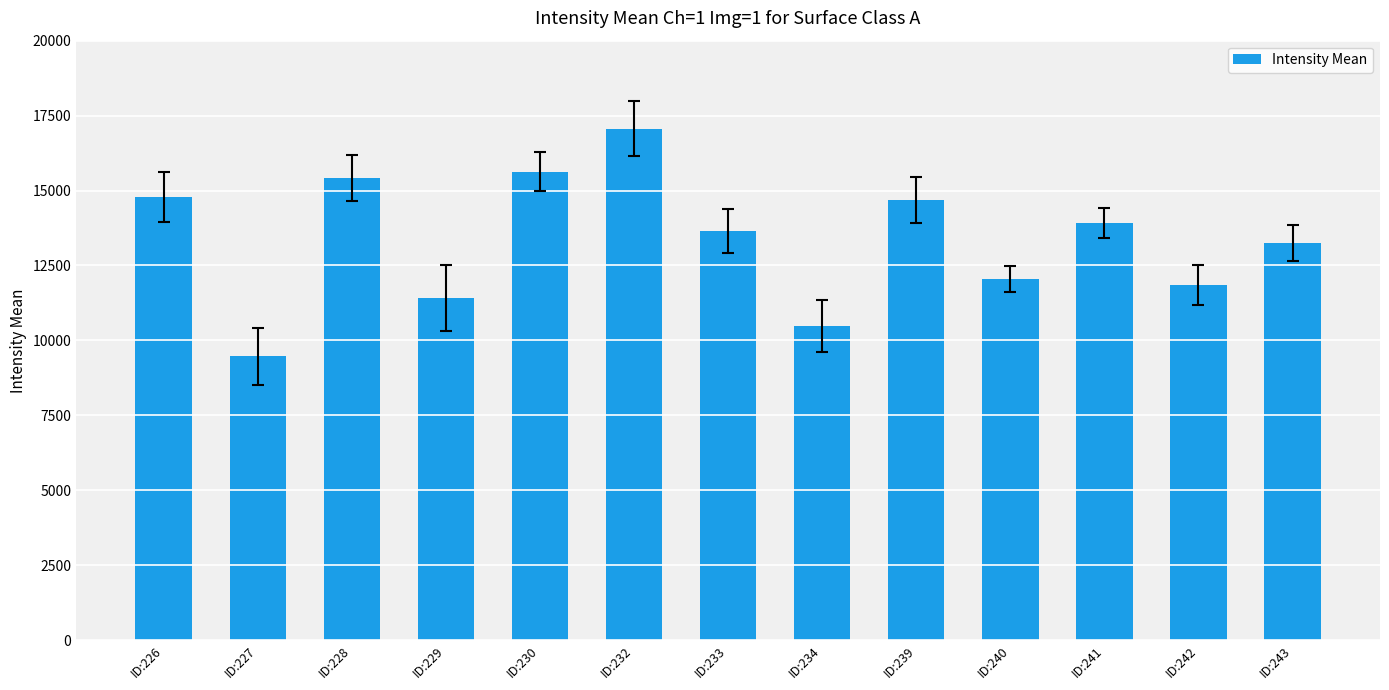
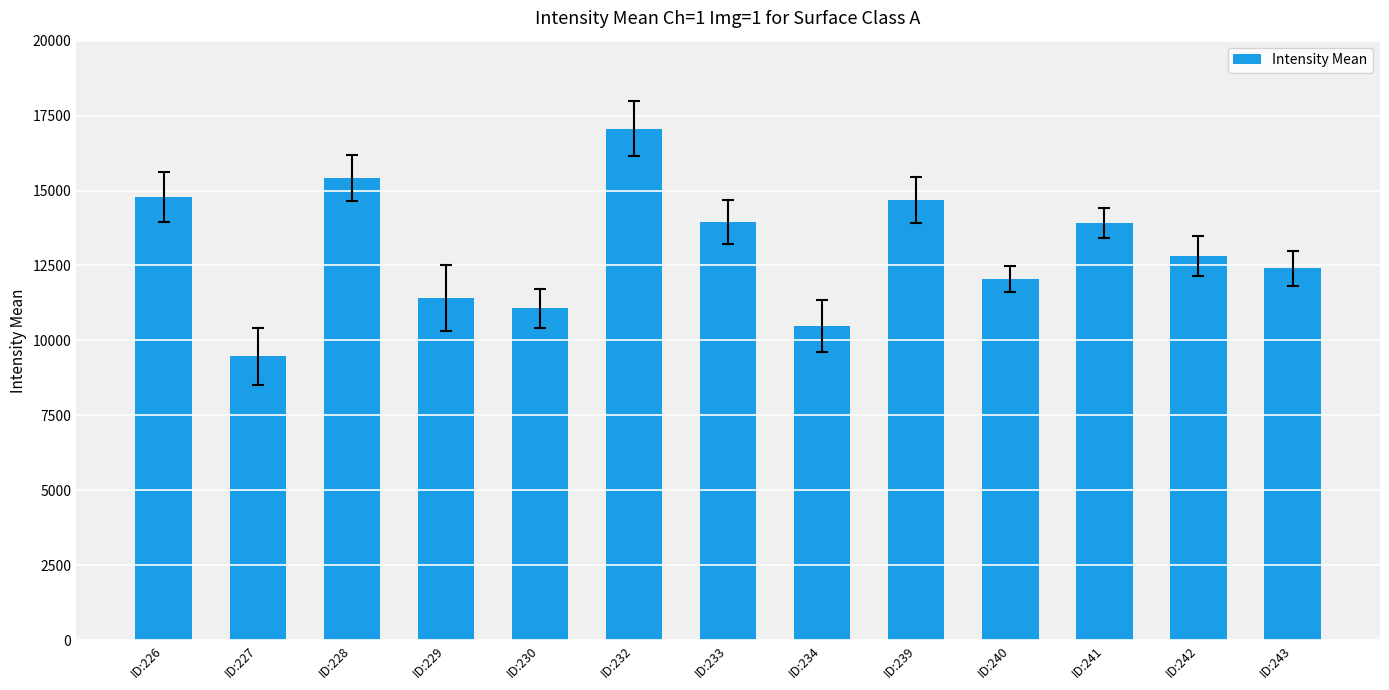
  {
    "Intensity Mean": {
      "ID:226": 14800,
      "ID:227": 9500,
      "ID:228": 15400,
      "ID:229": 11400,
-     "ID:230": 15600,
+     "ID:230": 11100,
      "ID:232": 17100,
-     "ID:233": 13700,
+     "ID:233": 13900,
      "ID:234": 10500,
      "ID:239": 14700,
      "ID:240": 12100,
      "ID:241": 13900,
-     "ID:242": 11800,
-     "ID:243": 13300
+     "ID:242": 12800,
+     "ID:243": 12400
    }
  }
